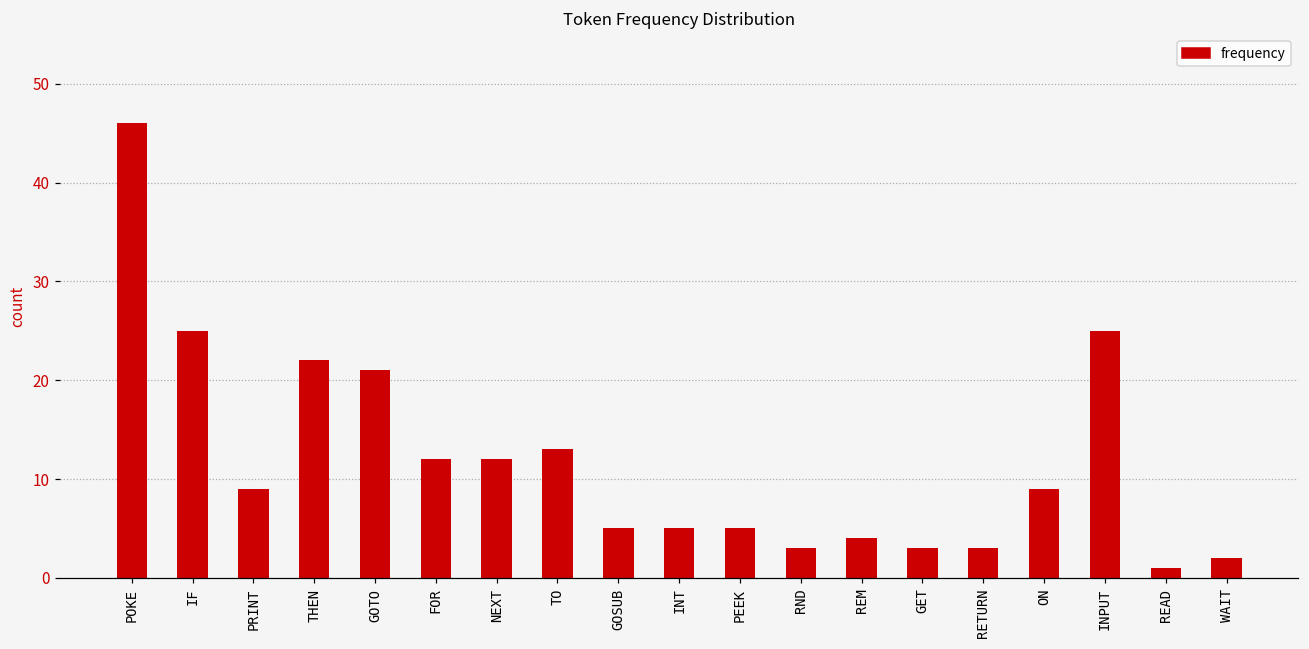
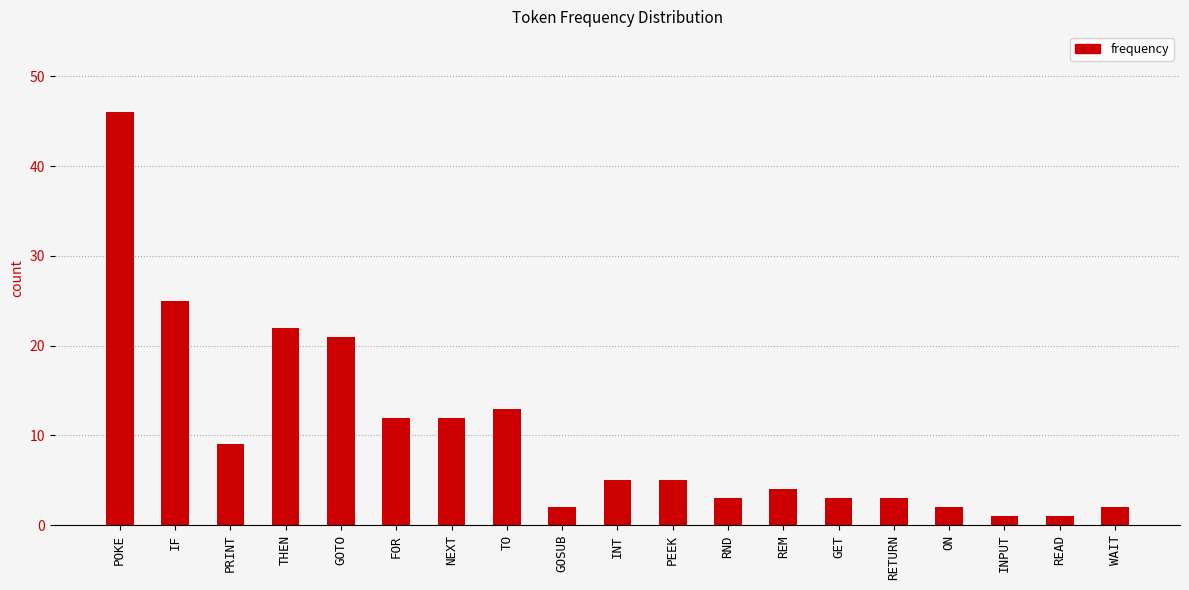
  {
    "POKE": 46,
    "IF": 25,
    "PRINT": 9,
    "THEN": 22,
    "GOTO": 21,
    "FOR": 12,
    "NEXT": 12,
    "TO": 13,
-   "GOSUB": 5,
+   "GOSUB": 2,
    "INT": 5,
    "PEEK": 5,
    "RND": 3,
    "REM": 4,
    "GET": 3,
    "RETURN": 3,
-   "ON": 9,
-   "INPUT": 25,
+   "ON": 2,
+   "INPUT": 1,
    "READ": 1,
    "WAIT": 2
  }
